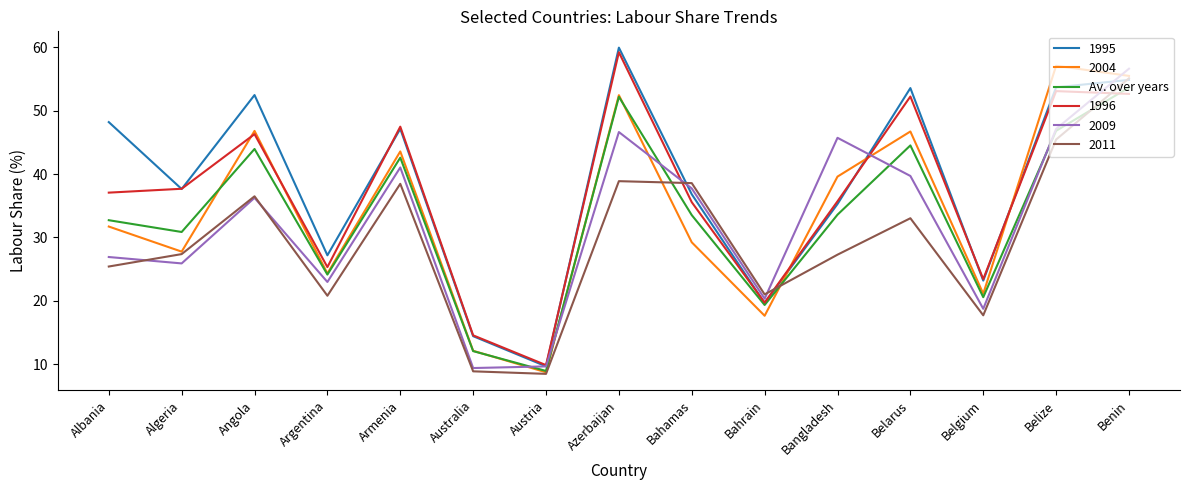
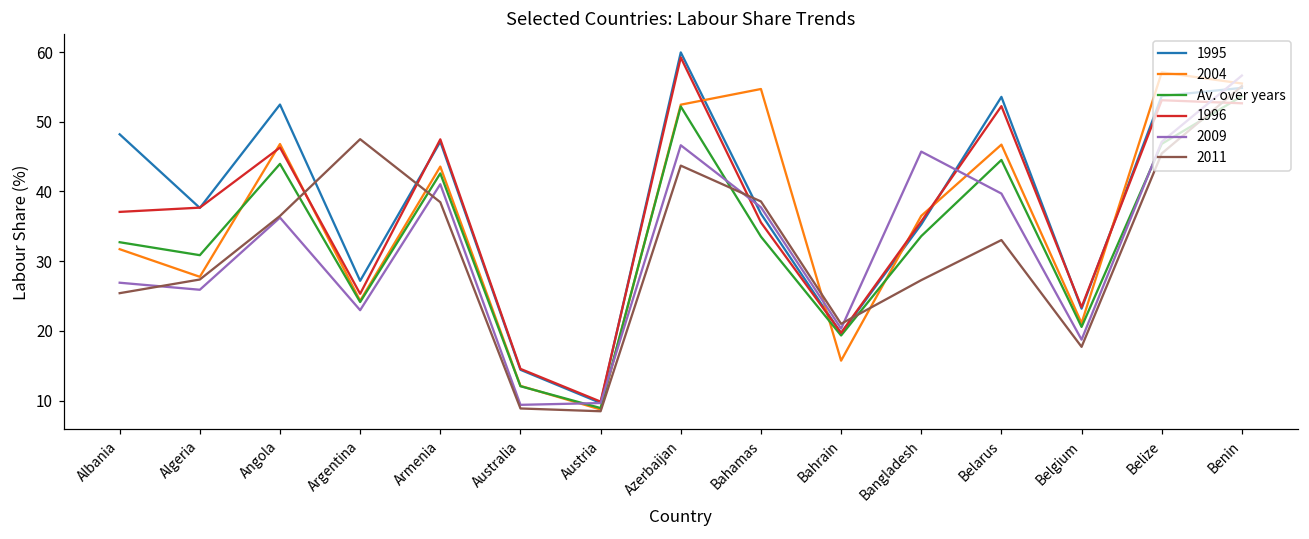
  {
    "1995": {
      "Albania": 48,
      "Angola": 52,
      "Argentina": 27,
      "Azerbaijan": 60,
      "Bahamas": 37,
      "Bangladesh": 35,
      "Belarus": 54
    },
    "2004": {
      "Albania": 32,
      "Angola": 47,
      "Armenia": 44,
-     "Bahamas": 29,
-     "Bahrain": 18,
-     "Bangladesh": 40,
+     "Bahamas": 55,
+     "Bahrain": 16,
+     "Bangladesh": 37,
      "Belarus": 47,
      "Belgium": 21
    },
    "Av. over years": {
      "Albania": 33,
      "Algeria": 31,
      "Angola": 44,
      "Armenia": 43,
      "Bahamas": 34,
      "Bangladesh": 34,
      "Belarus": 45,
      "Belgium": 21
    },
    "1996": {
      "Albania": 37,
      "Angola": 46,
      "Argentina": 25,
      "Azerbaijan": 59,
      "Bahamas": 36,
      "Bangladesh": 36,
      "Belarus": 52
    },
    "2009": {
      "Albania": 27,
      "Algeria": 26,
      "Argentina": 23,
      "Armenia": 41,
      "Australia": 9,
      "Azerbaijan": 47,
      "Bahamas": 38,
      "Bahrain": 20,
      "Bangladesh": 46,
      "Belarus": 40,
      "Belgium": 19
    },
    "2011": {
      "Albania": 25,
-     "Argentina": 21,
+     "Argentina": 48,
      "Armenia": 38,
      "Australia": 9,
-     "Azerbaijan": 39,
+     "Azerbaijan": 44,
      "Bahamas": 39,
      "Bahrain": 21,
      "Bangladesh": 27,
      "Belarus": 33,
      "Belgium": 18
    }
  }
